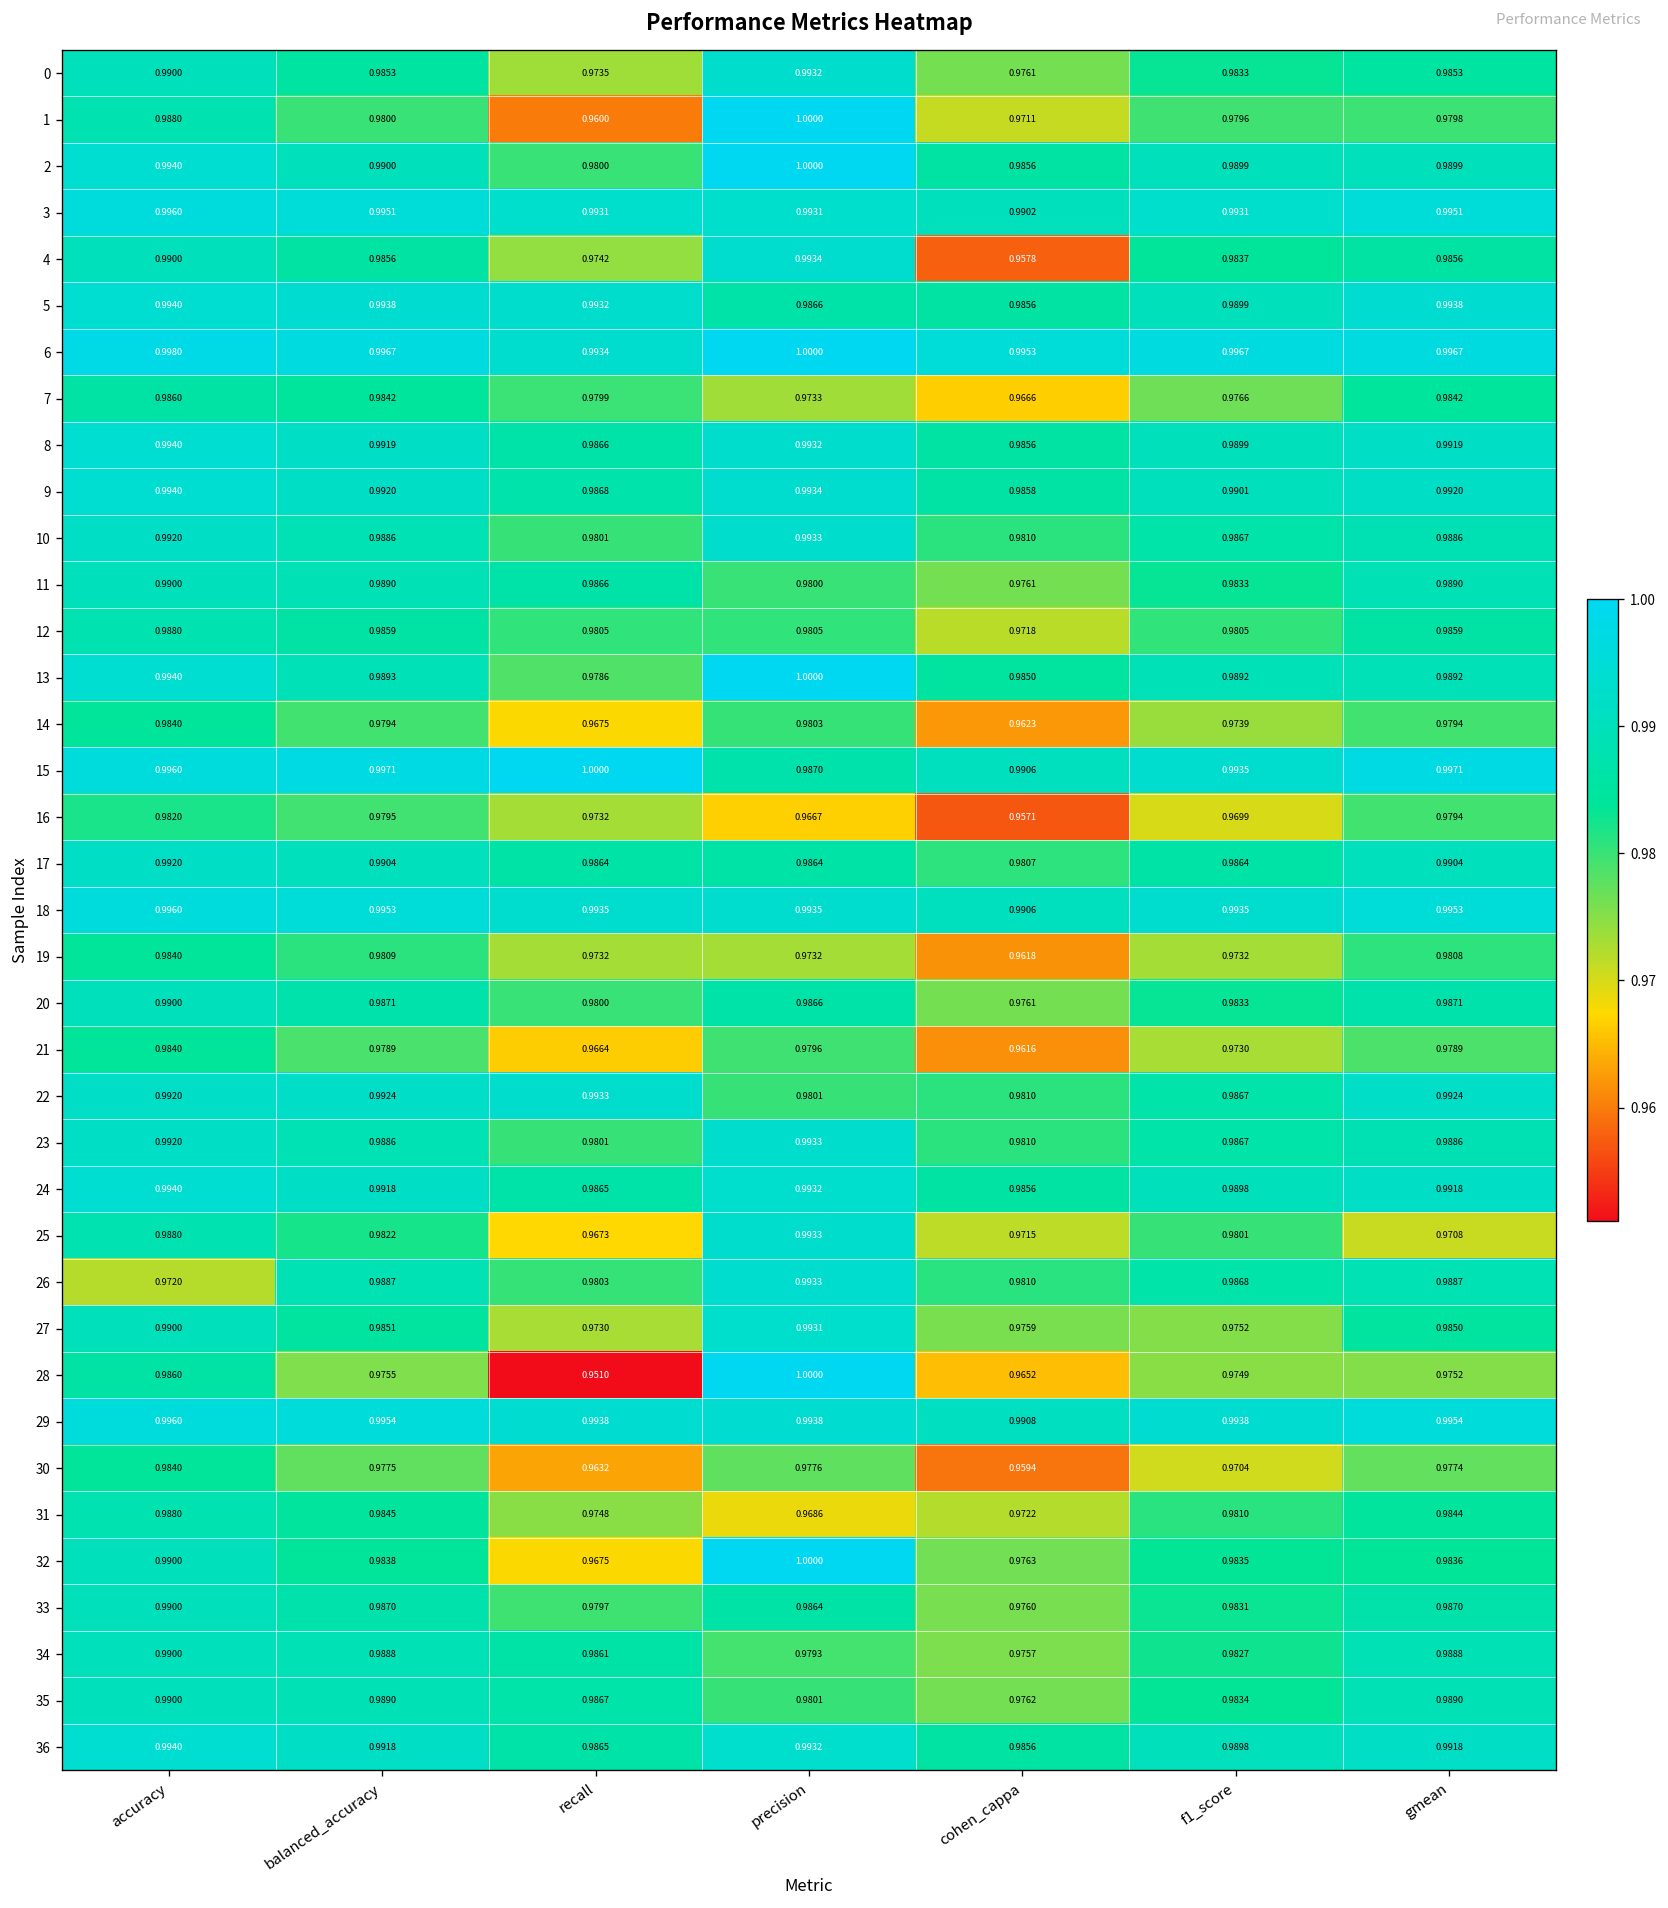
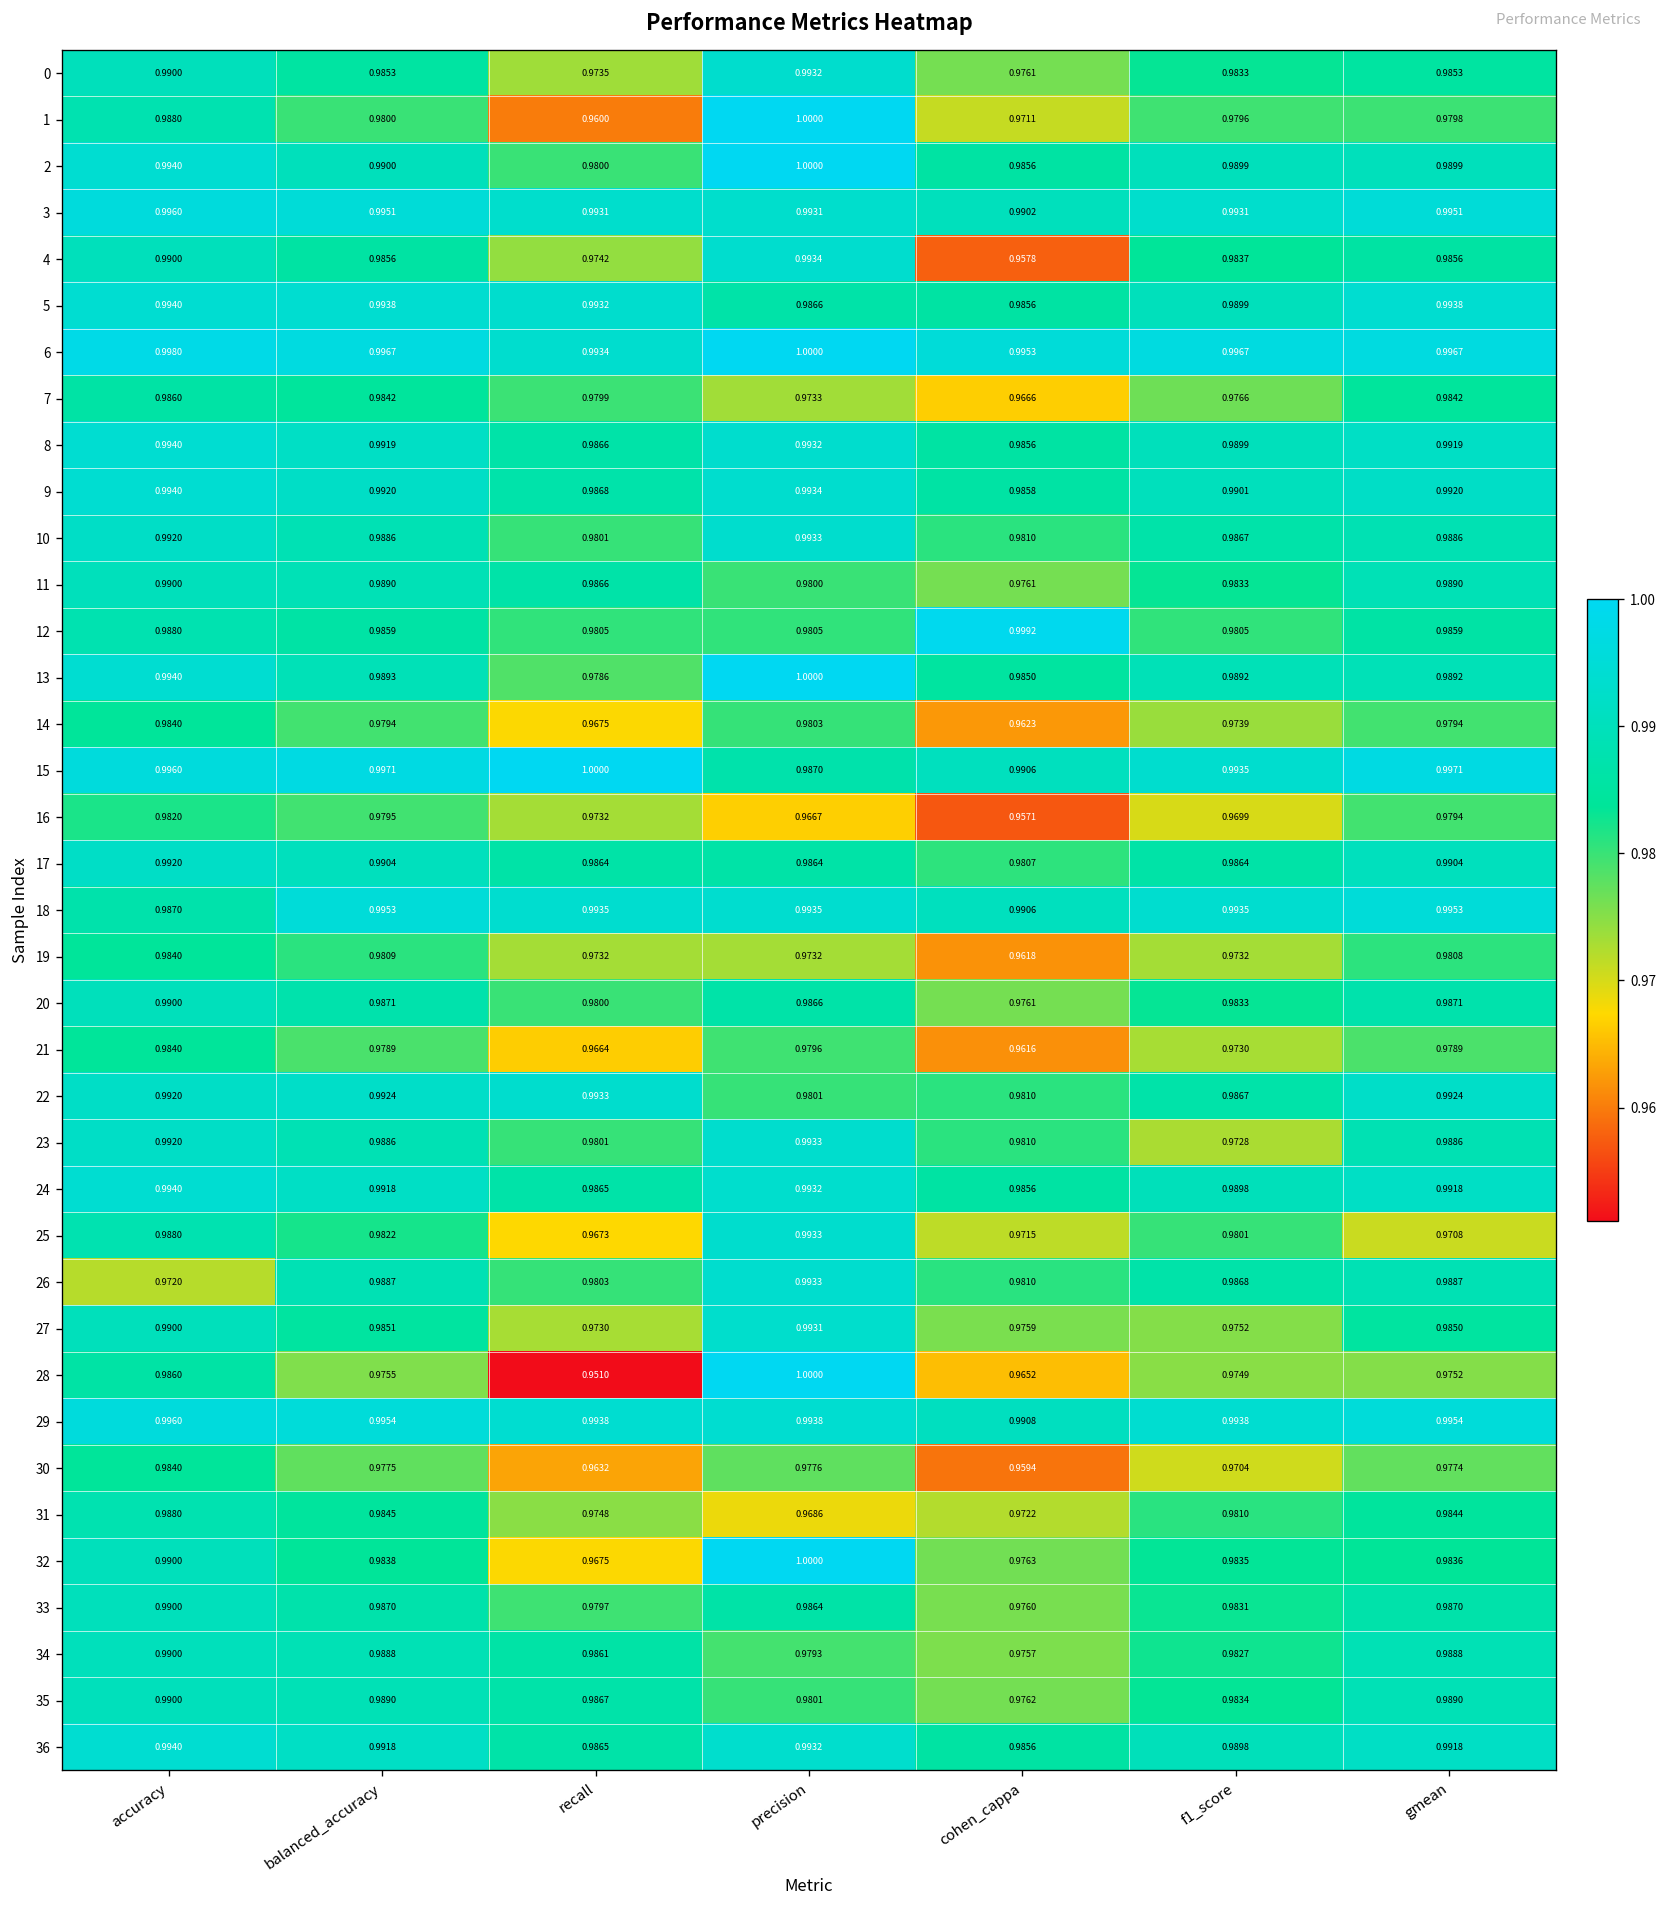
  {
    "12": {
      "accuracy": 0.9880,
      "balanced_accuracy": 0.9859,
      "recall": 0.9805,
      "precision": 0.9805,
-     "cohen_cappa": 0.9718,
+     "cohen_cappa": 0.9992,
      "f1_score": 0.9805,
      "gmean": 0.9859
    },
    "18": {
-     "accuracy": 0.9960,
+     "accuracy": 0.9870,
      "balanced_accuracy": 0.9953,
      "recall": 0.9935,
      "precision": 0.9935,
      "cohen_cappa": 0.9906,
      "f1_score": 0.9935,
      "gmean": 0.9953
    },
    "23": {
      "accuracy": 0.9920,
      "balanced_accuracy": 0.9886,
      "recall": 0.9801,
      "precision": 0.9933,
      "cohen_cappa": 0.9810,
-     "f1_score": 0.9867,
+     "f1_score": 0.9728,
      "gmean": 0.9886
    }
  }
